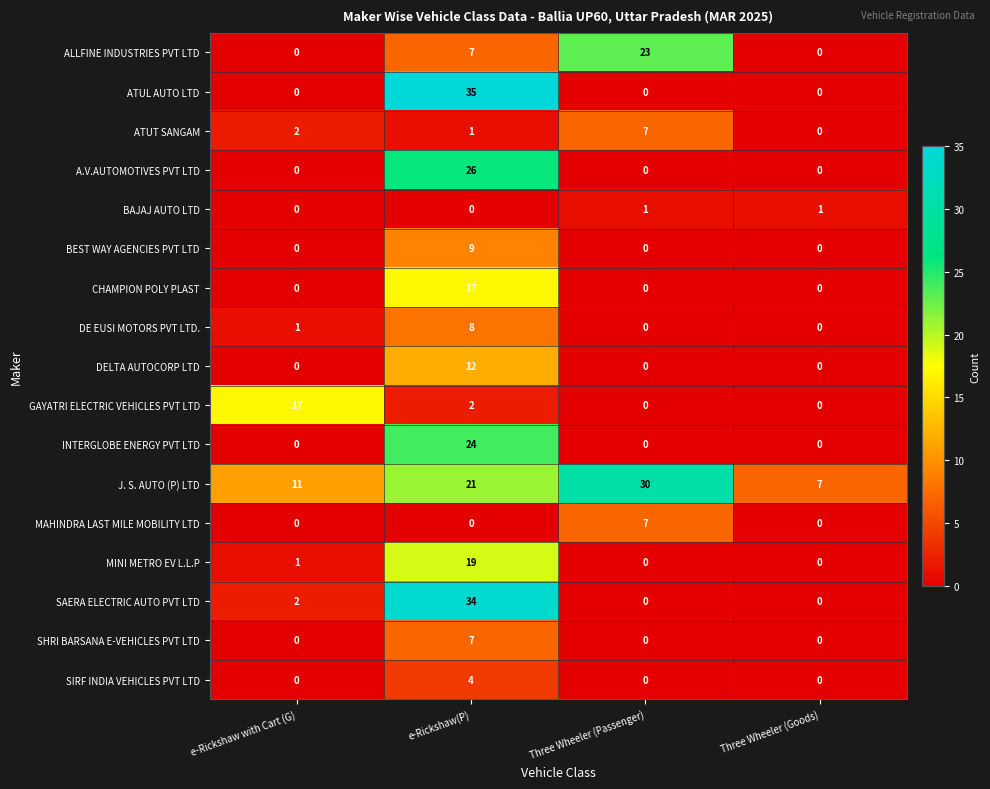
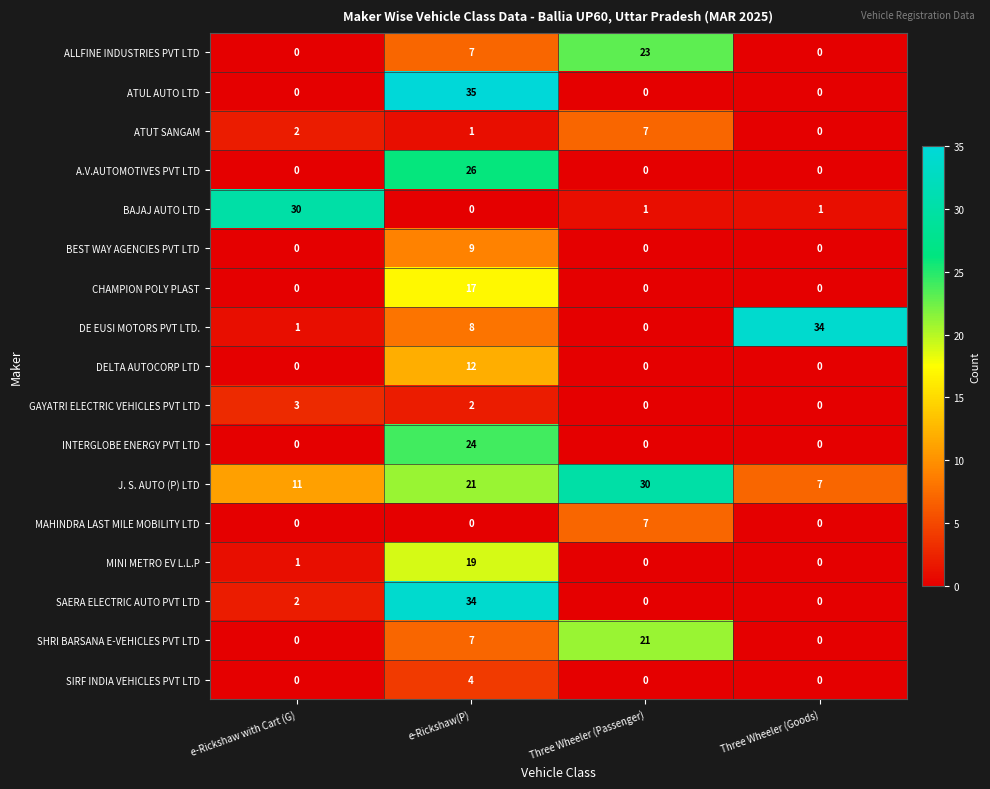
  {
    "ALLFINE INDUSTRIES PVT LTD": {
      "e-Rickshaw with Cart (G)": 0,
      "e-Rickshaw(P)": 7,
      "Three Wheeler (Passenger)": 23,
      "Three Wheeler (Goods)": 0
    },
    "ATUL AUTO LTD": {
      "e-Rickshaw with Cart (G)": 0,
      "e-Rickshaw(P)": 35,
      "Three Wheeler (Passenger)": 0,
      "Three Wheeler (Goods)": 0
    },
    "ATUT SANGAM": {
      "e-Rickshaw with Cart (G)": 2,
      "e-Rickshaw(P)": 1,
      "Three Wheeler (Passenger)": 7,
      "Three Wheeler (Goods)": 0
    },
    "A.V.AUTOMOTIVES PVT LTD": {
      "e-Rickshaw with Cart (G)": 0,
      "e-Rickshaw(P)": 26,
      "Three Wheeler (Passenger)": 0,
      "Three Wheeler (Goods)": 0
    },
    "BAJAJ AUTO LTD": {
-     "e-Rickshaw with Cart (G)": 0,
+     "e-Rickshaw with Cart (G)": 30,
      "e-Rickshaw(P)": 0,
      "Three Wheeler (Passenger)": 1,
      "Three Wheeler (Goods)": 1
    },
    "BEST WAY AGENCIES PVT LTD": {
      "e-Rickshaw with Cart (G)": 0,
      "e-Rickshaw(P)": 9,
      "Three Wheeler (Passenger)": 0,
      "Three Wheeler (Goods)": 0
    },
    "CHAMPION POLY PLAST": {
      "e-Rickshaw with Cart (G)": 0,
      "e-Rickshaw(P)": 17,
      "Three Wheeler (Passenger)": 0,
      "Three Wheeler (Goods)": 0
    },
    "DE EUSI MOTORS PVT LTD.": {
      "e-Rickshaw with Cart (G)": 1,
      "e-Rickshaw(P)": 8,
      "Three Wheeler (Passenger)": 0,
-     "Three Wheeler (Goods)": 0
+     "Three Wheeler (Goods)": 34
    },
    "DELTA AUTOCORP LTD": {
      "e-Rickshaw with Cart (G)": 0,
      "e-Rickshaw(P)": 12,
      "Three Wheeler (Passenger)": 0,
      "Three Wheeler (Goods)": 0
    },
    "GAYATRI ELECTRIC VEHICLES PVT LTD": {
-     "e-Rickshaw with Cart (G)": 17,
+     "e-Rickshaw with Cart (G)": 3,
      "e-Rickshaw(P)": 2,
      "Three Wheeler (Passenger)": 0,
      "Three Wheeler (Goods)": 0
    },
    "INTERGLOBE ENERGY PVT LTD": {
      "e-Rickshaw with Cart (G)": 0,
      "e-Rickshaw(P)": 24,
      "Three Wheeler (Passenger)": 0,
      "Three Wheeler (Goods)": 0
    },
    "J. S. AUTO (P) LTD": {
      "e-Rickshaw with Cart (G)": 11,
      "e-Rickshaw(P)": 21,
      "Three Wheeler (Passenger)": 30,
      "Three Wheeler (Goods)": 7
    },
    "MAHINDRA LAST MILE MOBILITY LTD": {
      "e-Rickshaw with Cart (G)": 0,
      "e-Rickshaw(P)": 0,
      "Three Wheeler (Passenger)": 7,
      "Three Wheeler (Goods)": 0
    },
    "MINI METRO EV L.L.P": {
      "e-Rickshaw with Cart (G)": 1,
      "e-Rickshaw(P)": 19,
      "Three Wheeler (Passenger)": 0,
      "Three Wheeler (Goods)": 0
    },
    "SAERA ELECTRIC AUTO PVT LTD": {
      "e-Rickshaw with Cart (G)": 2,
      "e-Rickshaw(P)": 34,
      "Three Wheeler (Passenger)": 0,
      "Three Wheeler (Goods)": 0
    },
    "SHRI BARSANA E-VEHICLES PVT LTD": {
      "e-Rickshaw with Cart (G)": 0,
      "e-Rickshaw(P)": 7,
-     "Three Wheeler (Passenger)": 0,
+     "Three Wheeler (Passenger)": 21,
      "Three Wheeler (Goods)": 0
    },
    "SIRF INDIA VEHICLES PVT LTD": {
      "e-Rickshaw with Cart (G)": 0,
      "e-Rickshaw(P)": 4,
      "Three Wheeler (Passenger)": 0,
      "Three Wheeler (Goods)": 0
    }
  }
